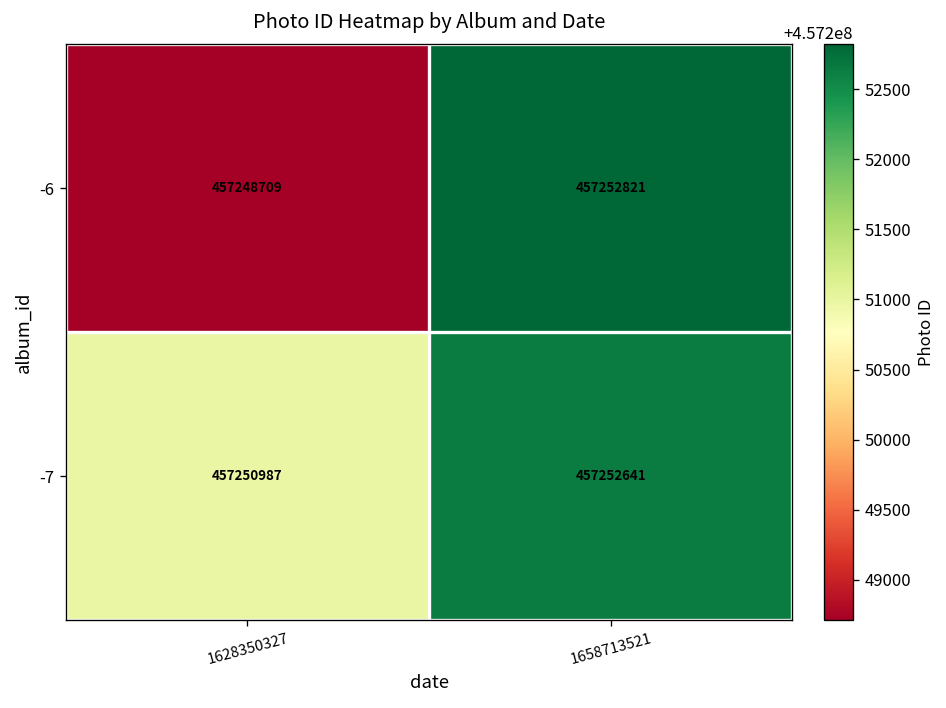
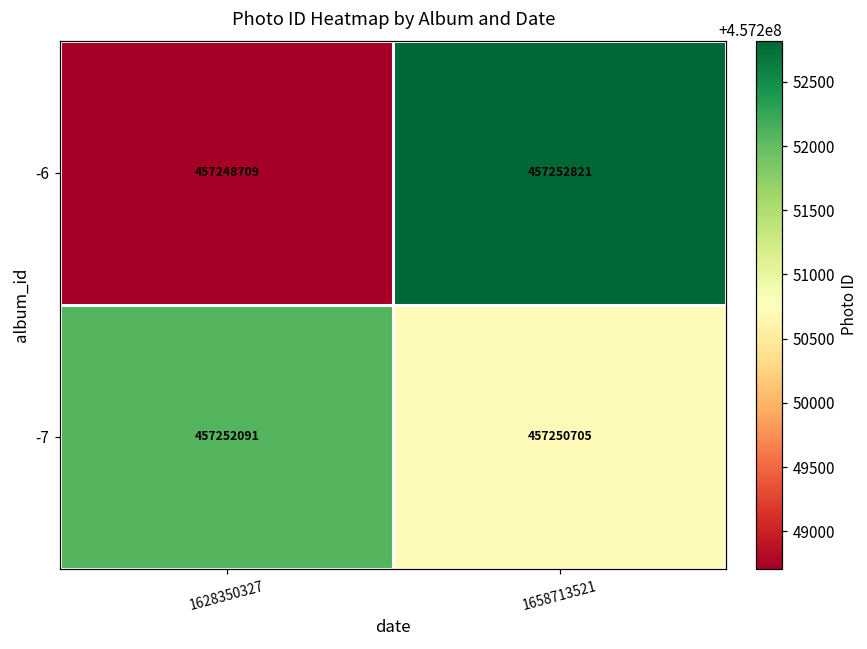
  {
    "-6": {
      "1628350327": 457248709,
      "1658713521": 457252821
    },
    "-7": {
-     "1628350327": 457250987,
-     "1658713521": 457252641
+     "1628350327": 457252091,
+     "1658713521": 457250705
    }
  }
